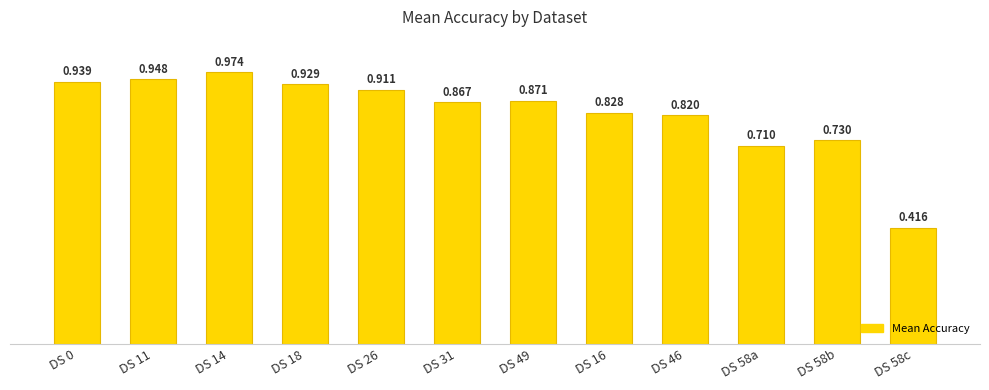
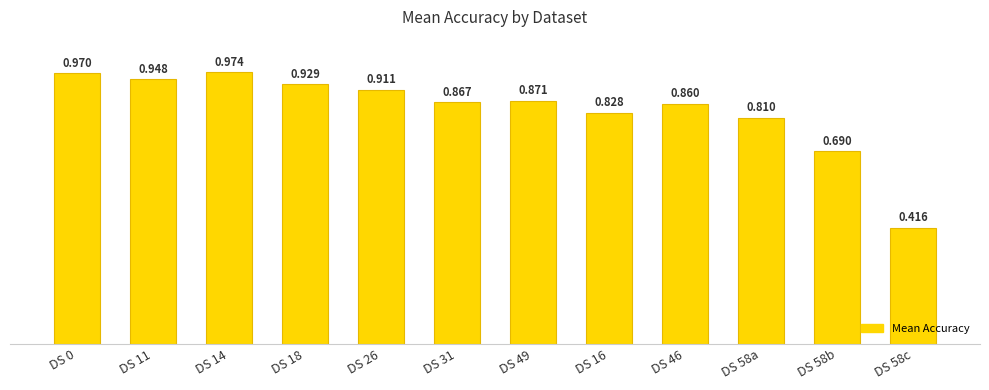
  {
-   "DS 0": 0.939,
+   "DS 0": 0.970,
    "DS 11": 0.948,
    "DS 14": 0.974,
    "DS 18": 0.929,
    "DS 26": 0.911,
    "DS 31": 0.867,
    "DS 49": 0.871,
    "DS 16": 0.828,
-   "DS 46": 0.820,
-   "DS 58a": 0.710,
-   "DS 58b": 0.730,
+   "DS 46": 0.860,
+   "DS 58a": 0.810,
+   "DS 58b": 0.690,
    "DS 58c": 0.416
  }
